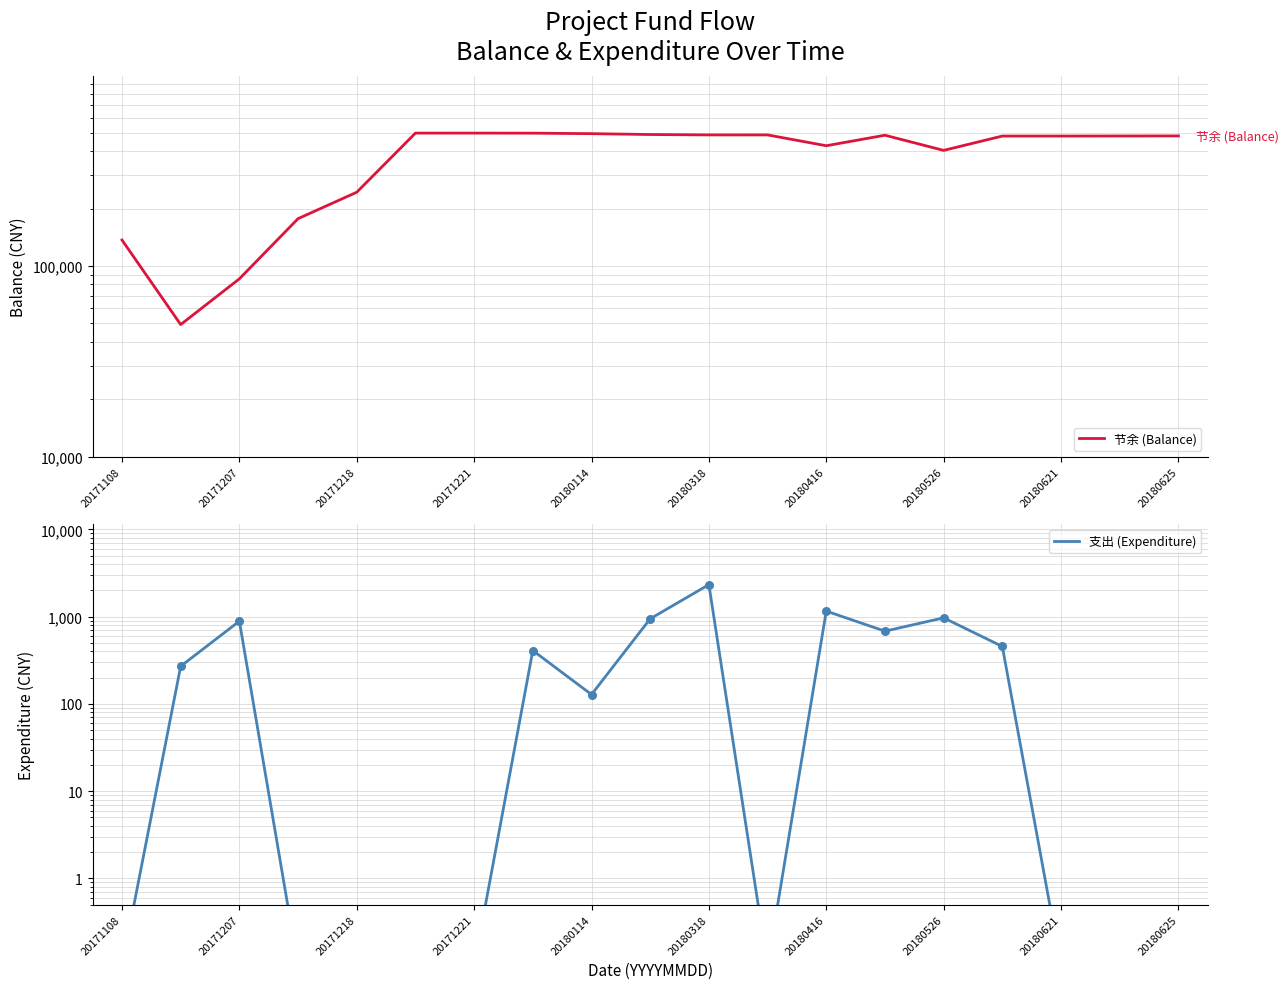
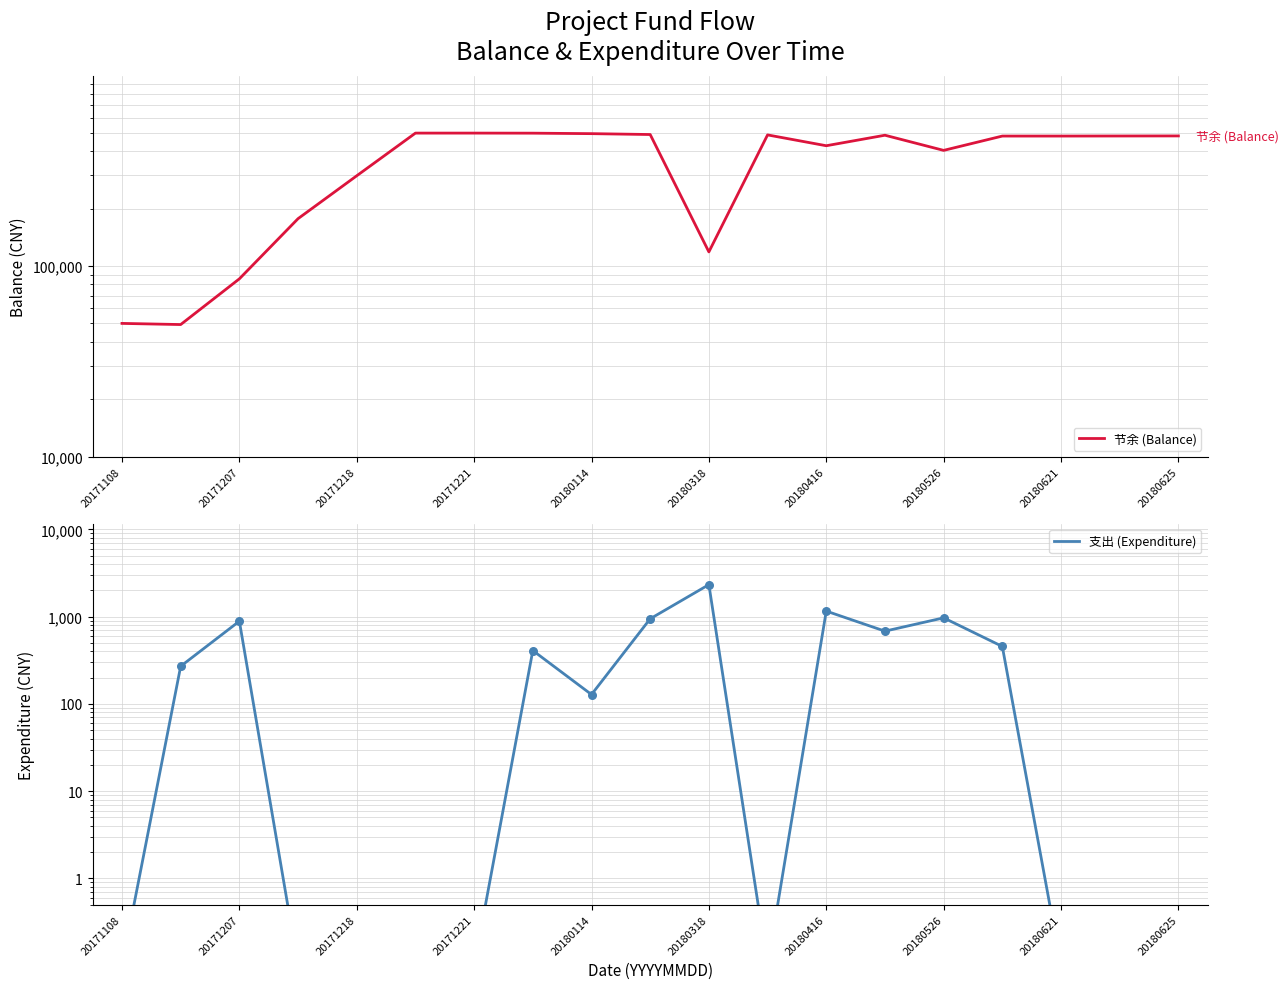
  {
    "Project Fund Flow Balance & Expenditure Over Time": {
-     "20171108": "140,000",
+     "20171108": "50,000",
      "20171207": "90,000",
-     "20171218": "240,000",
+     "20171218": "300,000",
      "20171221": "500,000",
      "20180114": "490,000",
-     "20180318": "490,000",
+     "20180318": "120,000",
      "20180416": "430,000",
      "20180526": "400,000",
      "20180621": "480,000",
      "20180625": "480,000"
    }
  }
